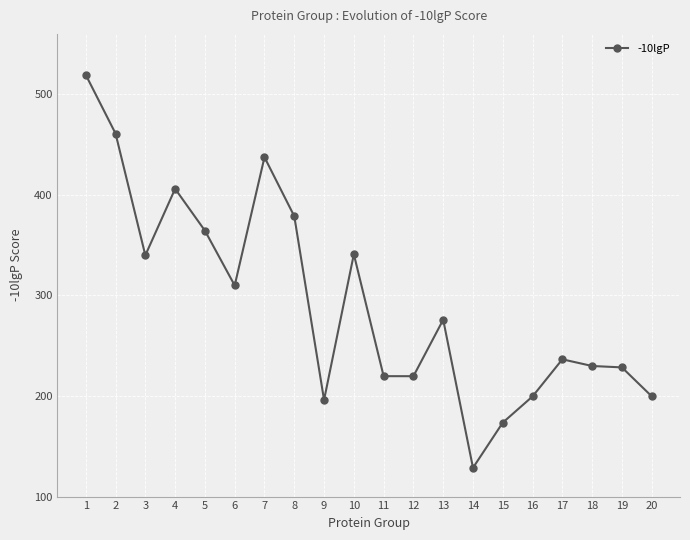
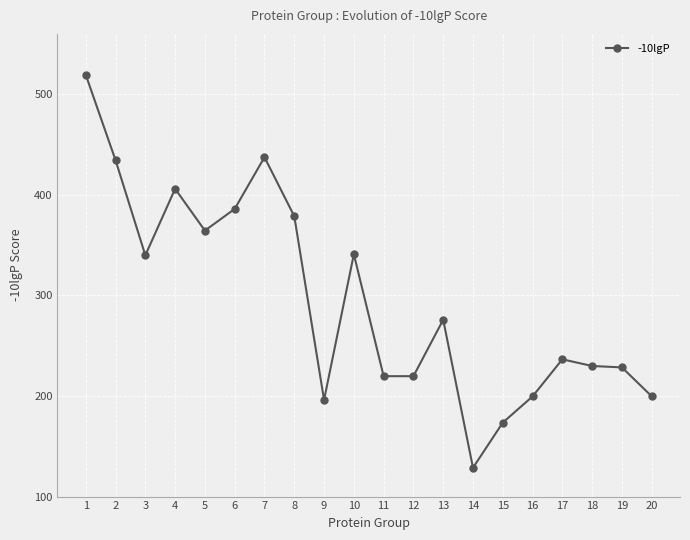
  {
    "1": 519,
-   "2": 461,
+   "2": 434,
    "3": 340,
    "4": 406,
    "5": 364,
-   "6": 310,
+   "6": 386,
    "7": 437,
    "8": 379,
    "9": 196,
    "10": 341,
    "11": 220,
    "12": 220,
    "13": 276,
    "14": 129,
    "15": 174,
    "16": 200,
    "17": 236,
    "18": 230,
    "19": 228,
    "20": 200
  }
